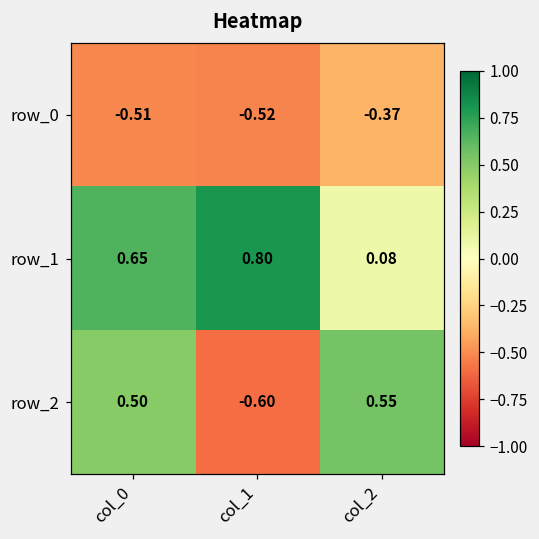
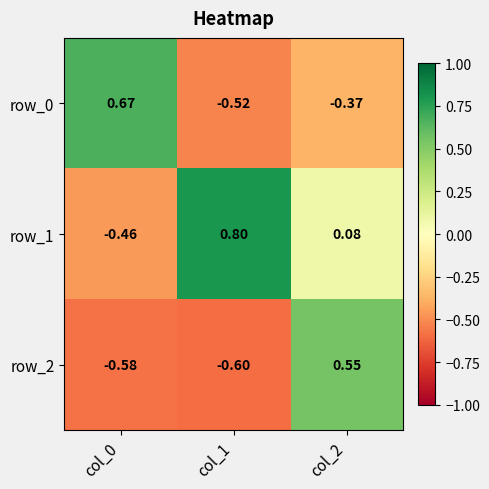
  {
    "row_0": {
-     "col_0": -0.51,
+     "col_0": 0.67,
      "col_1": -0.52,
      "col_2": -0.37
    },
    "row_1": {
-     "col_0": 0.65,
+     "col_0": -0.46,
      "col_1": 0.80,
      "col_2": 0.08
    },
    "row_2": {
-     "col_0": 0.50,
+     "col_0": -0.58,
      "col_1": -0.60,
      "col_2": 0.55
    }
  }
